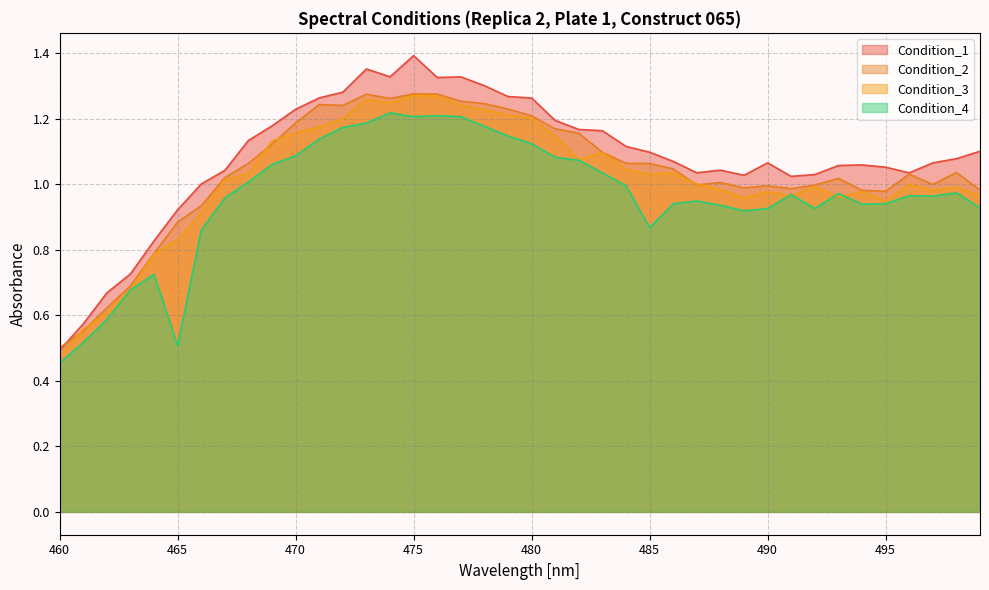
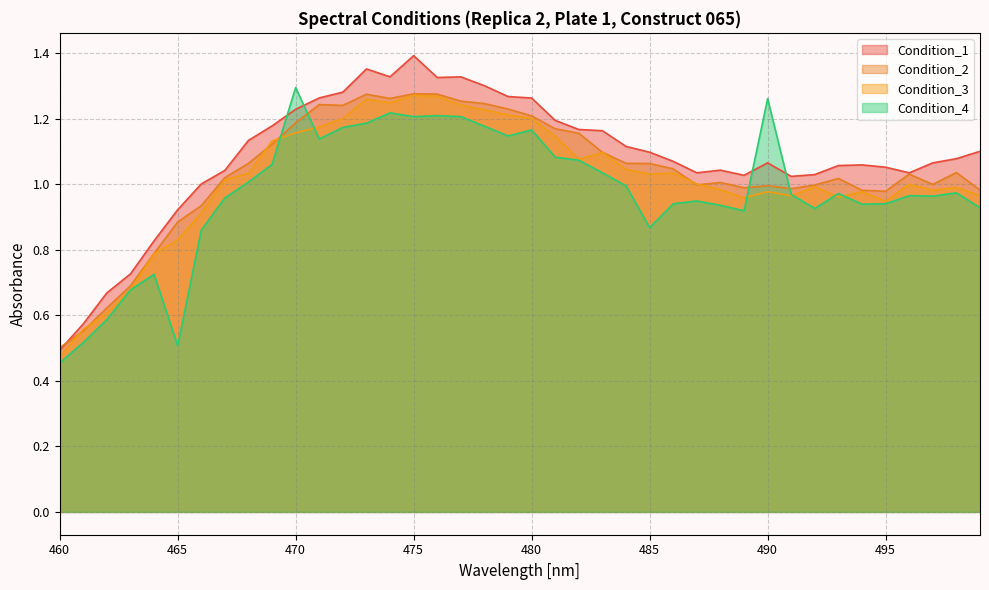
  {
    "Condition_4": {
      "460": 0.45,
      "465": 0.51,
-     "470": 1.09,
+     "470": 1.29,
      "475": 1.21,
-     "480": 1.12,
+     "480": 1.17,
      "485": 0.87,
-     "490": 0.93
+     "490": 1.26
    }
  }
